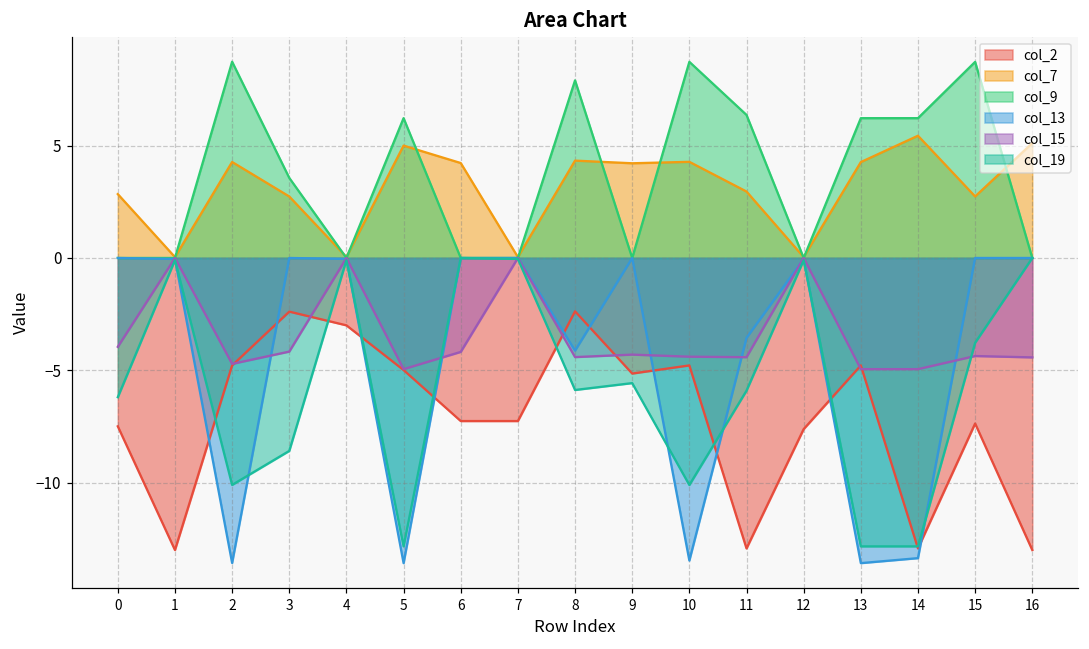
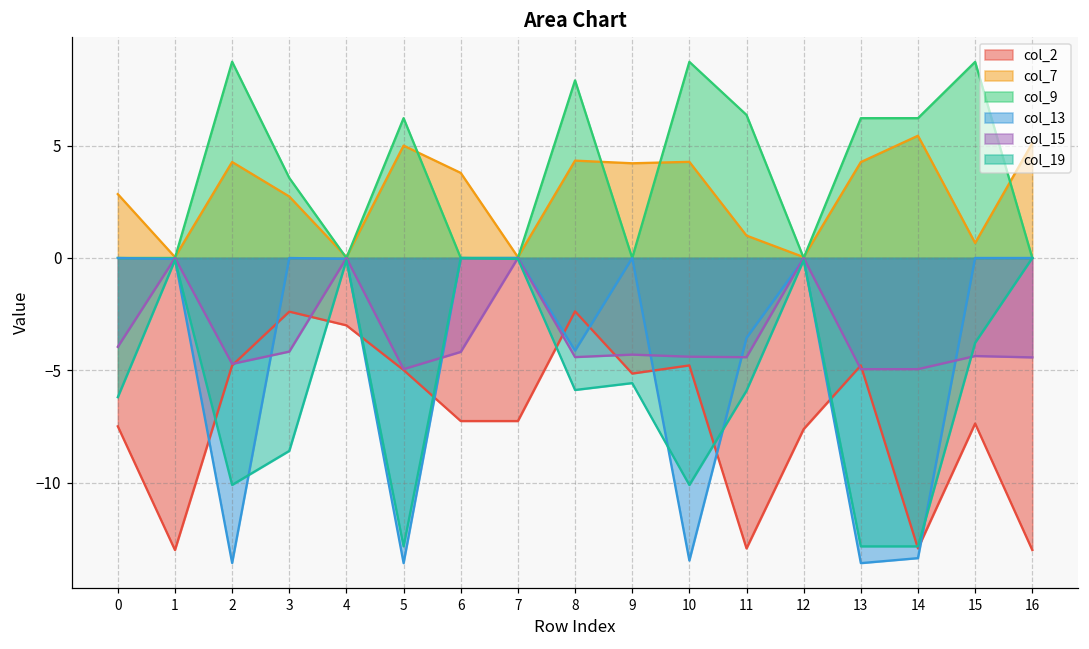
  {
    "col_7": {
      "0": 2.8,
      "2": 4.3,
      "3": 2.7,
      "5": 5.0,
-     "6": 4.2,
+     "6": 3.8,
      "8": 4.3,
      "9": 4.2,
      "10": 4.3,
-     "11": 3.0,
+     "11": 1.0,
      "13": 4.3,
      "14": 5.4,
-     "15": 2.7
+     "15": 0.7
    }
  }
